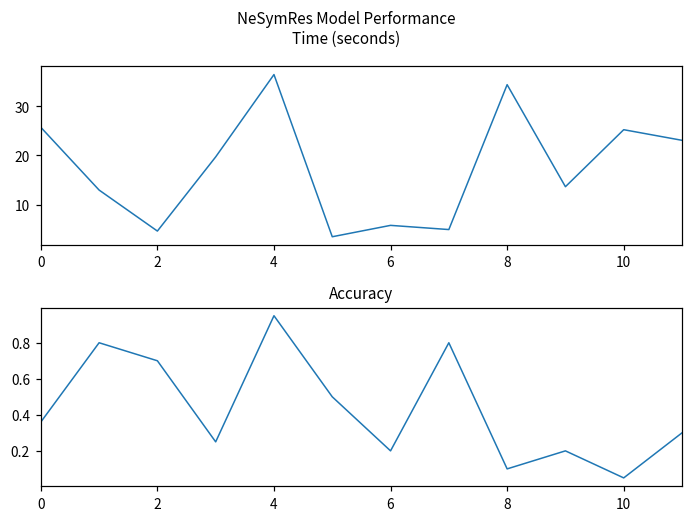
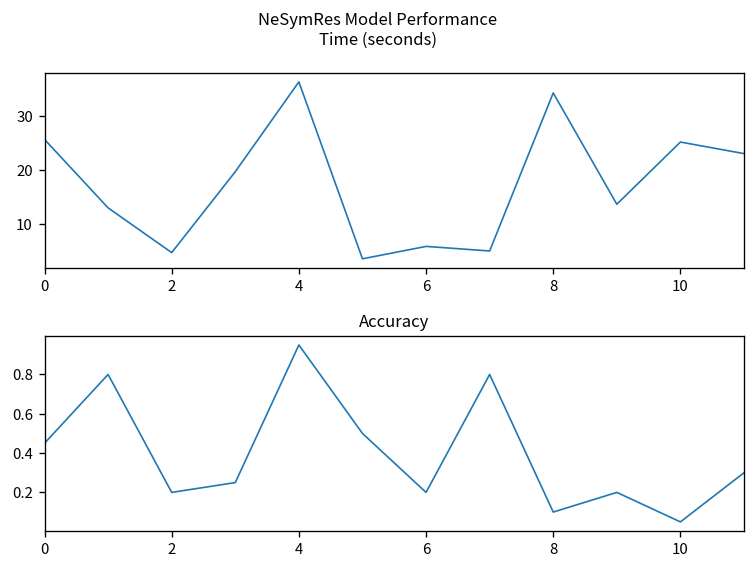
  {
    "Accuracy": {
-     "0": 0.36,
-     "2": 0.7,
+     "0": 0.45,
+     "2": 0.2,
      "4": 0.95,
      "6": 0.20,
      "8": 0.10,
      "10": 0.05
    }
  }
